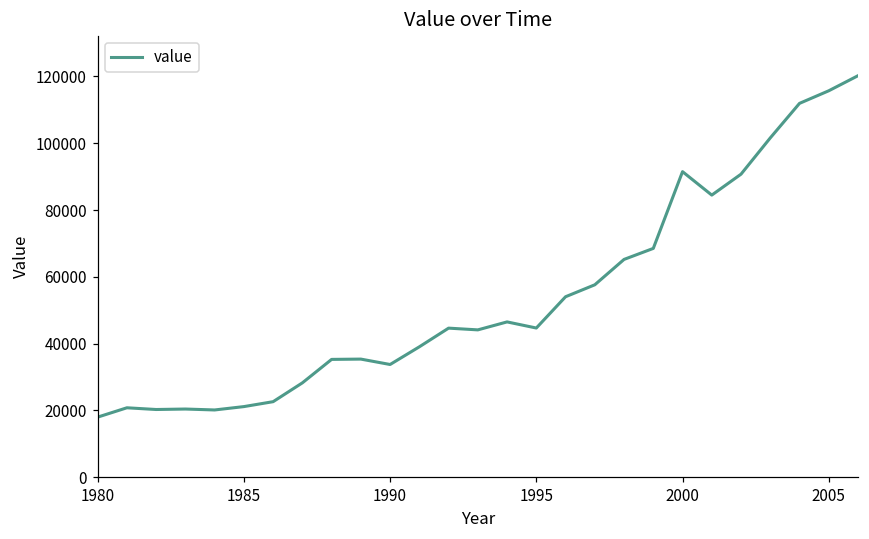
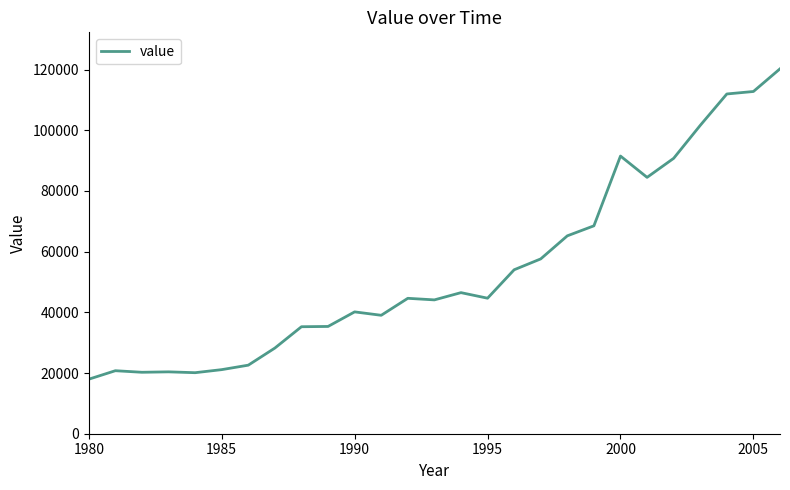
  {
    "1980": 18000,
    "1985": 21000,
-   "1990": 34000,
+   "1990": 40000,
    "1995": 45000,
    "2000": 91000,
-   "2005": 116000
+   "2005": 113000
  }
